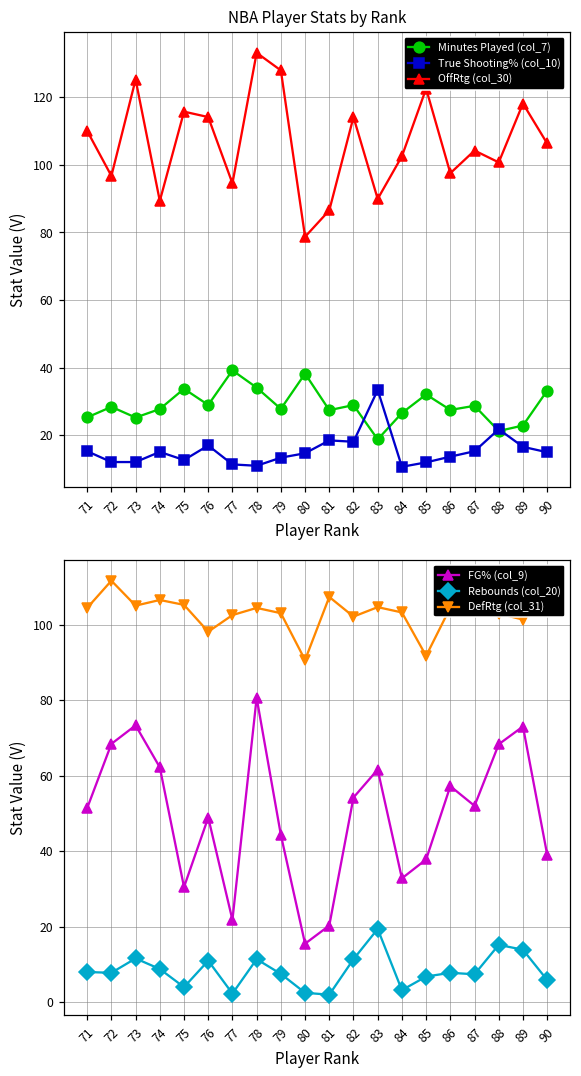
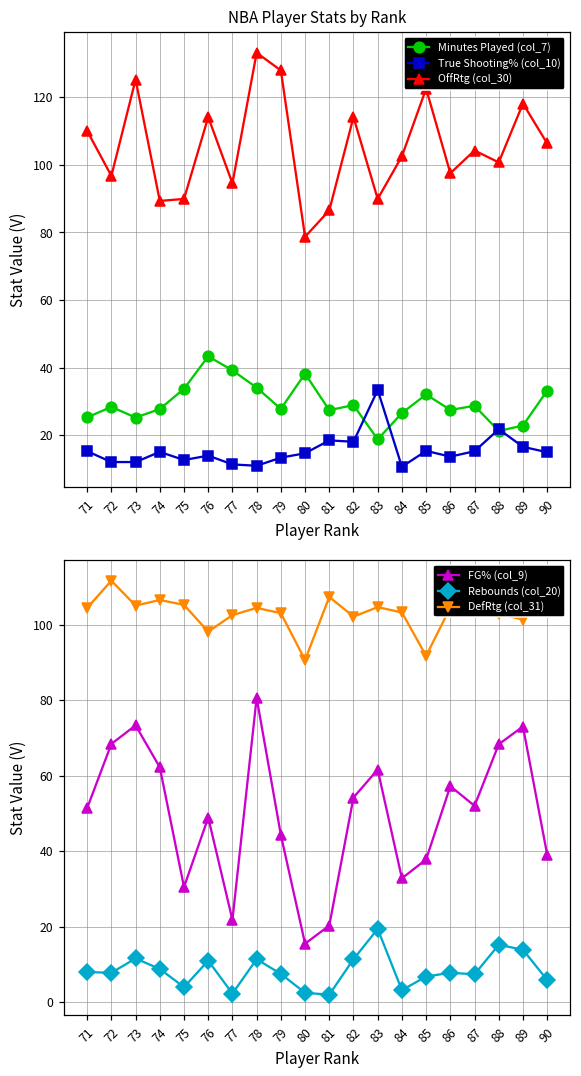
  {
    "NBA Player Stats by Rank": {
      "Minutes Played (col_7)": {
        "71": 25,
        "72": 28,
        "73": 25,
        "74": 28,
        "75": 34,
-       "76": 29,
+       "76": 43,
        "77": 39,
        "78": 34,
        "79": 28,
        "80": 38,
        "81": 27,
        "82": 29,
        "83": 19,
        "84": 27,
        "85": 32,
        "86": 28,
        "87": 29,
        "89": 23,
        "90": 33
      },
      "True Shooting% (col_10)": {
        "71": 15,
        "72": 12,
        "73": 12,
        "74": 15,
        "75": 13,
-       "76": 17,
+       "76": 14,
        "77": 11,
        "78": 11,
        "79": 13,
        "80": 15,
        "81": 19,
        "82": 18,
        "83": 33,
        "84": 11,
-       "85": 12,
+       "85": 15,
        "86": 14,
        "87": 15,
        "89": 17,
        "90": 15
      },
      "OffRtg (col_30)": {
        "71": 110,
        "72": 97,
        "73": 125,
        "74": 89,
-       "75": 116,
+       "75": 90,
        "76": 114,
        "77": 95,
        "78": 133,
        "79": 128,
        "80": 79,
        "81": 87,
        "82": 114,
        "83": 90,
        "84": 103,
        "86": 98,
        "87": 104,
        "88": 101,
        "89": 118,
        "90": 106
      }
    }
  }
